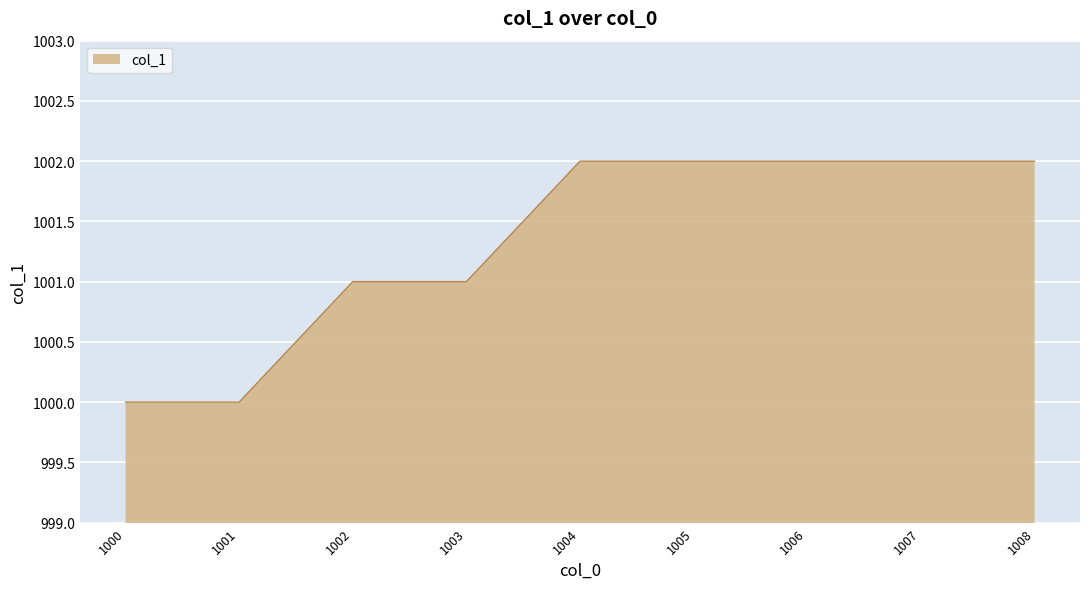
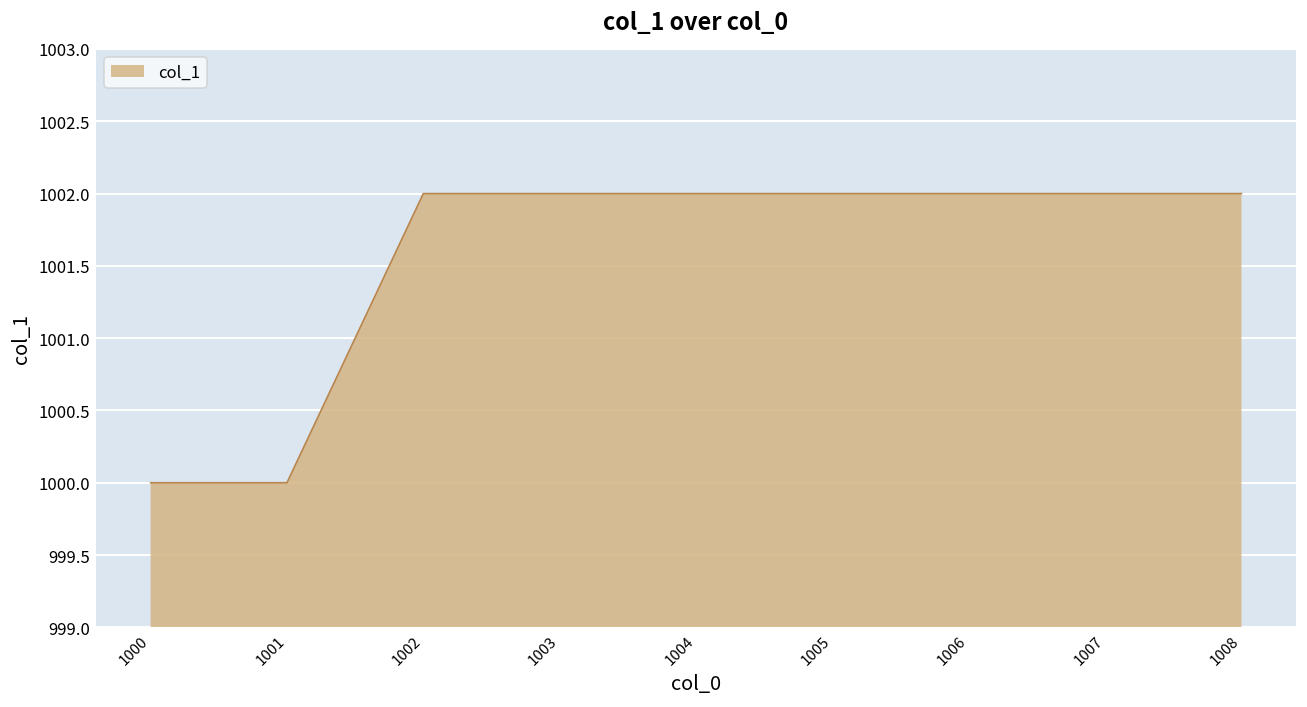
  {
    "1000": 1000,
    "1001": 1000,
-   "1002": 1001,
-   "1003": 1001,
+   "1002": 1002,
+   "1003": 1002,
    "1004": 1002,
    "1005": 1002,
    "1006": 1002,
    "1007": 1002,
    "1008": 1002
  }
